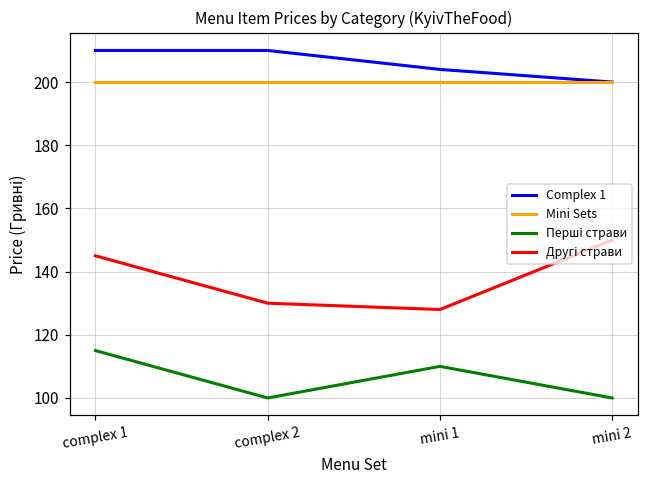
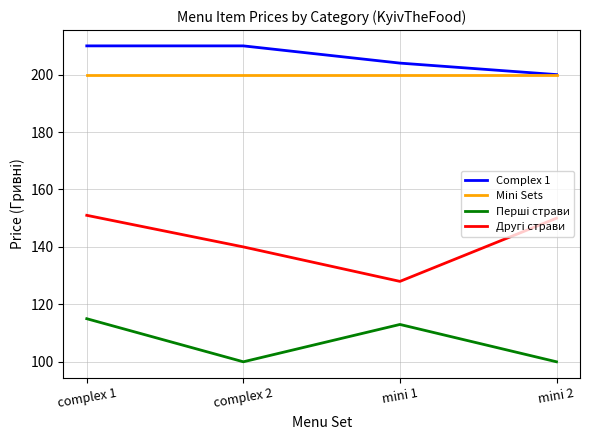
  {
    "Complex 1": {
      "complex 1": 210,
      "complex 2": 210,
      "mini 1": 204
    },
    "Mini Sets": {
      "complex 1": 200,
      "complex 2": 200,
      "mini 1": 200
    },
    "Перші страви": {
      "complex 1": 115,
      "complex 2": 100,
-     "mini 1": 110,
+     "mini 1": 113,
      "mini 2": 100
    },
    "Другі страви": {
-     "complex 1": 145,
-     "complex 2": 130,
+     "complex 1": 151,
+     "complex 2": 140,
      "mini 1": 128
    }
  }
